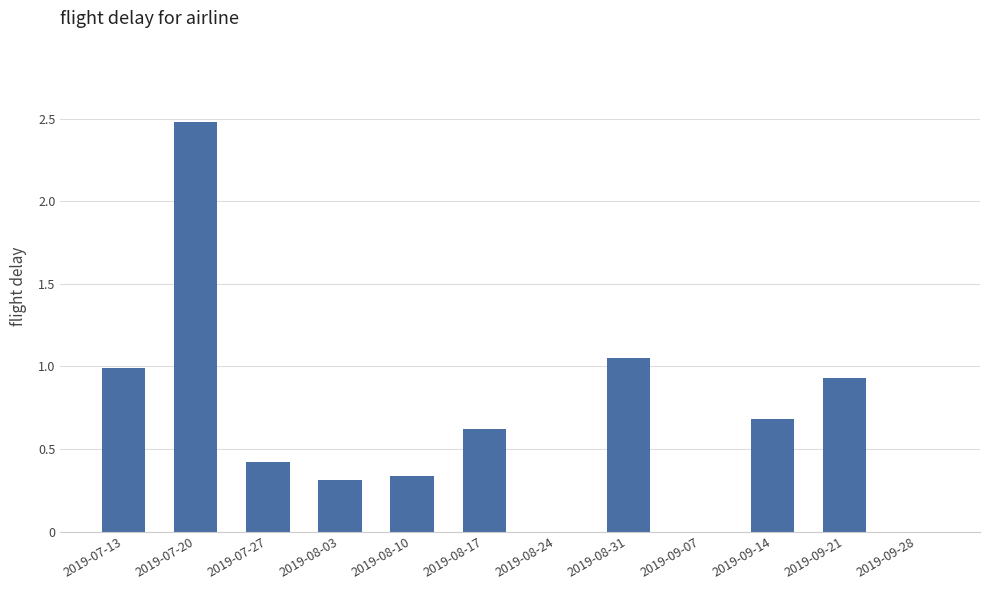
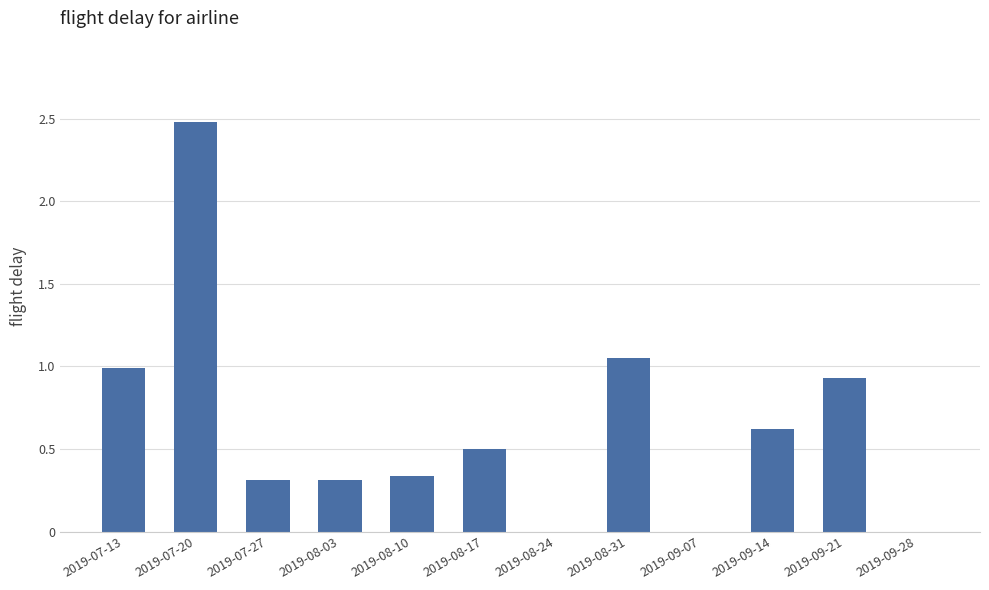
  {
    "2019-07-13": 0.99,
    "2019-07-20": 2.48,
-   "2019-07-27": 0.42,
+   "2019-07-27": 0.31,
    "2019-08-03": 0.31,
    "2019-08-10": 0.33,
-   "2019-08-17": 0.62,
+   "2019-08-17": 0.50,
    "2019-08-24": 0.00,
    "2019-08-31": 1.05,
    "2019-09-07": 0.00,
-   "2019-09-14": 0.68,
+   "2019-09-14": 0.62,
    "2019-09-21": 0.93,
    "2019-09-28": 0.00
  }
